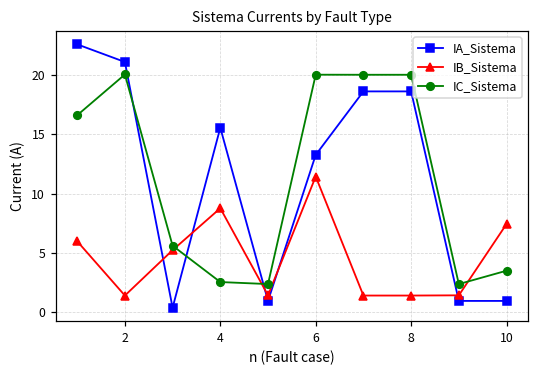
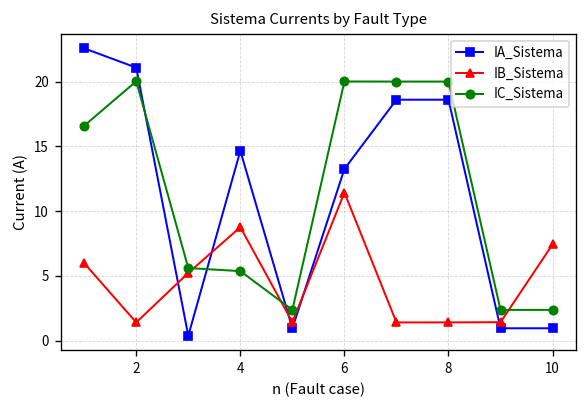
  {
    "IA_Sistema": {
      "2": 21.1,
-     "4": 15.5,
+     "4": 14.7,
      "6": 13.3,
      "8": 18.6,
      "10": 0.9
    },
    "IB_Sistema": {
      "2": 1.4,
      "4": 8.8,
      "6": 11.4,
      "8": 1.4,
      "10": 7.4
    },
    "IC_Sistema": {
      "2": 20.0,
-     "4": 2.5,
+     "4": 5.4,
      "6": 20.0,
      "8": 20.0,
-     "10": 3.5
+     "10": 2.4
    }
  }
